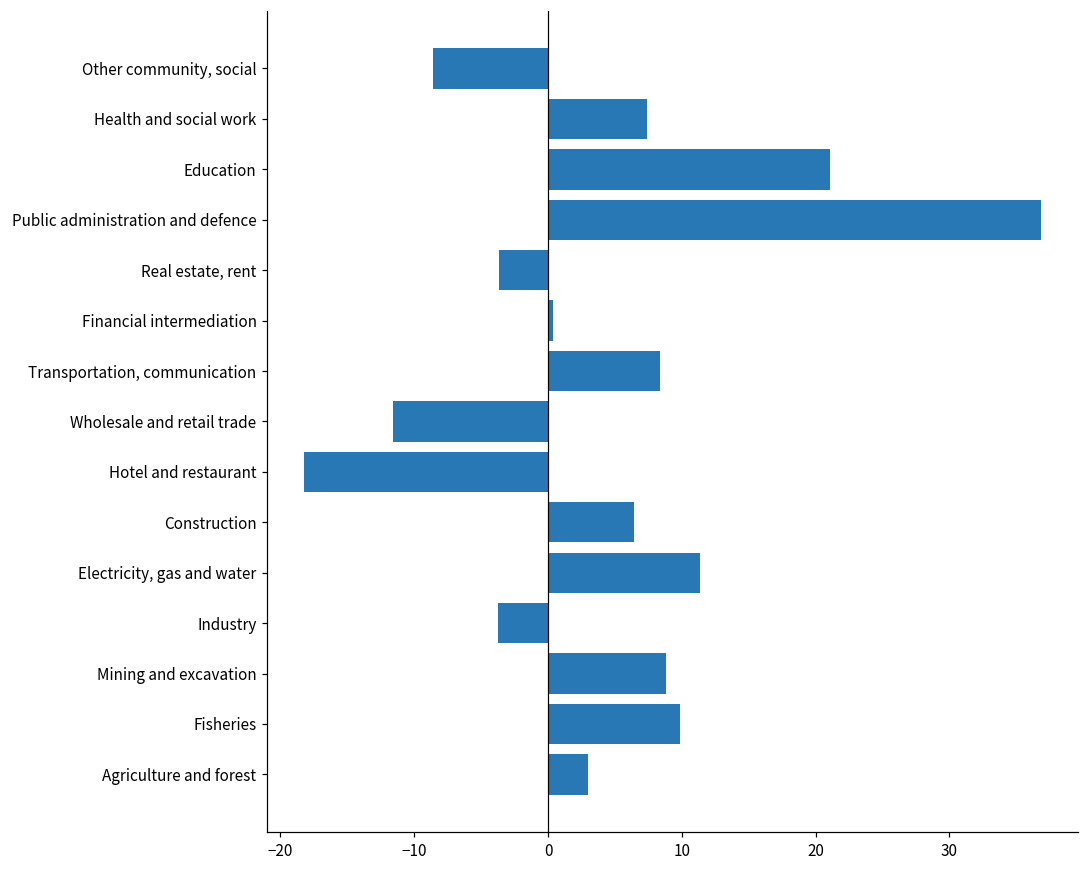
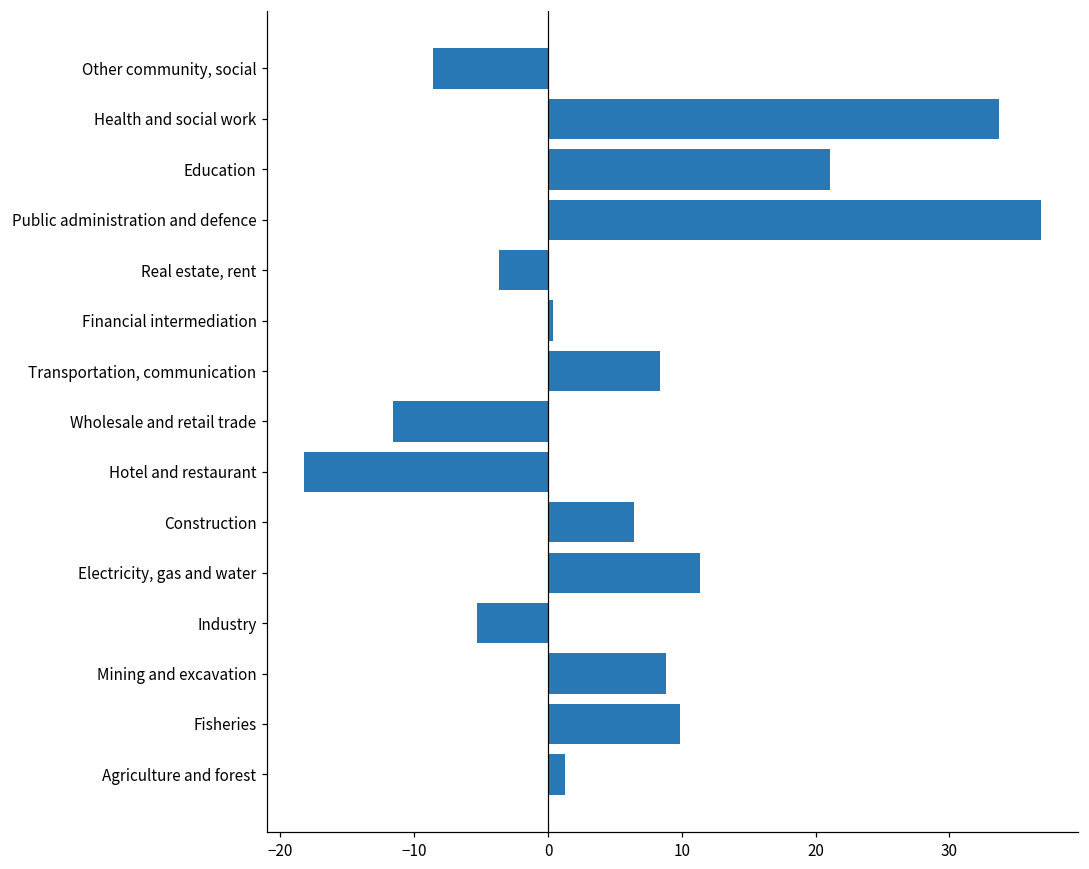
  {
    "Other community, social": -8.6,
-   "Health and social work": 7.4,
+   "Health and social work": 33.7,
    "Education": 21.1,
    "Public administration and defence": 36.9,
    "Real estate, rent": -3.6,
    "Financial intermediation": 0.4,
    "Transportation, communication": 8.4,
    "Wholesale and retail trade": -11.6,
    "Hotel and restaurant": -18.2,
    "Construction": 6.4,
    "Electricity, gas and water": 11.4,
-   "Industry": -3.8,
+   "Industry": -5.3,
    "Mining and excavation": 8.8,
    "Fisheries": 9.9,
-   "Agriculture and forest": 3.0
+   "Agriculture and forest": 1.3
  }
